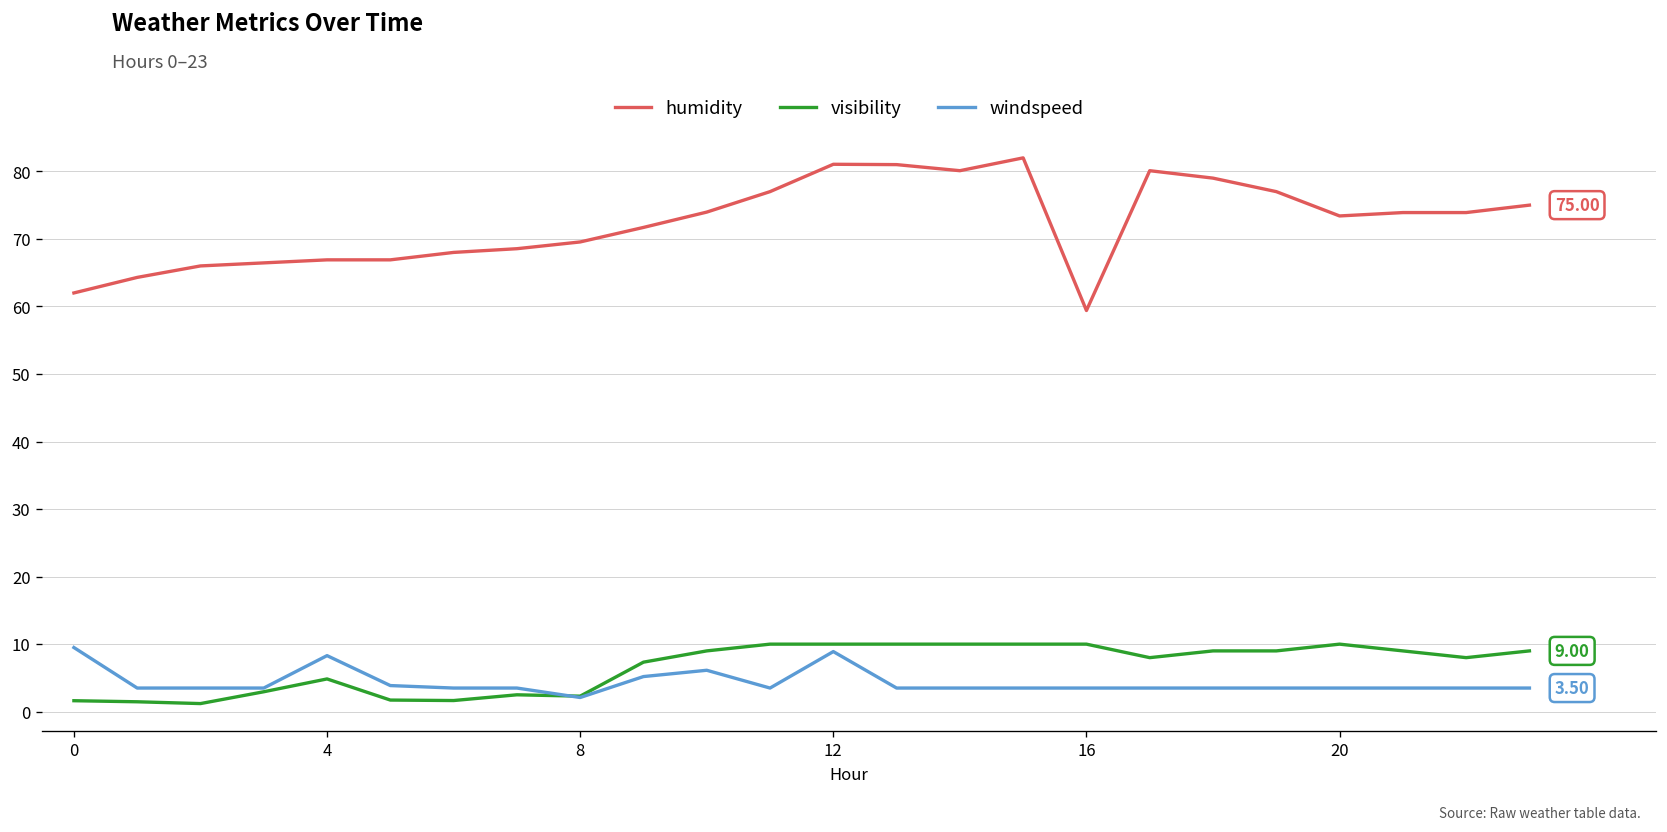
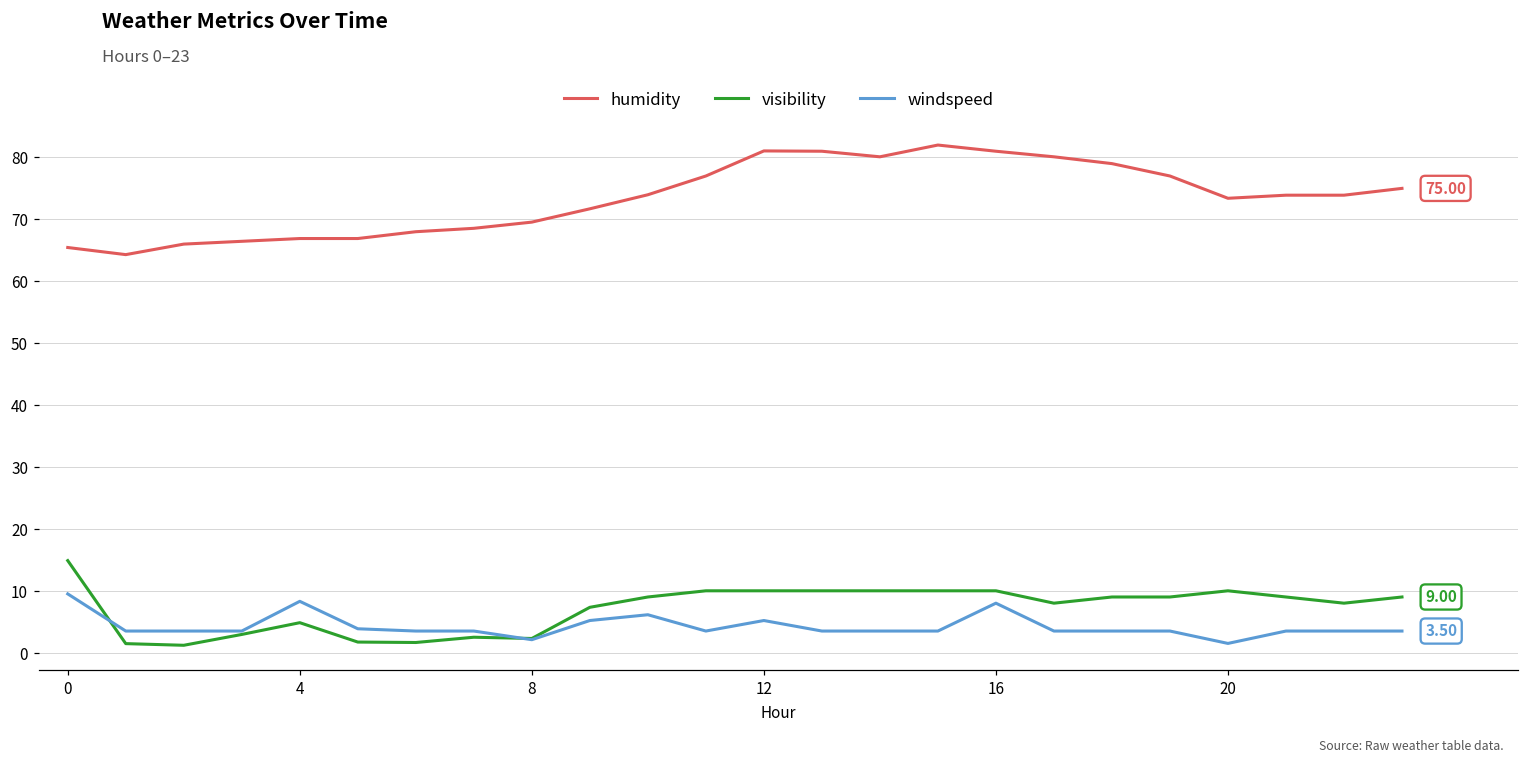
  {
    "humidity": {
-     "0": 62,
+     "0": 65,
      "4": 67,
      "8": 70,
      "12": 81,
-     "16": 59,
+     "16": 81,
      "20": 73
    },
    "visibility": {
-     "0": 2,
+     "0": 15,
      "4": 5,
      "12": 10,
      "16": 10,
      "20": 10
    },
    "windspeed": {
      "0": 10,
      "4": 8,
-     "12": 9,
-     "16": 4,
-     "20": 4
+     "12": 5,
+     "16": 8,
+     "20": 2
    }
  }
